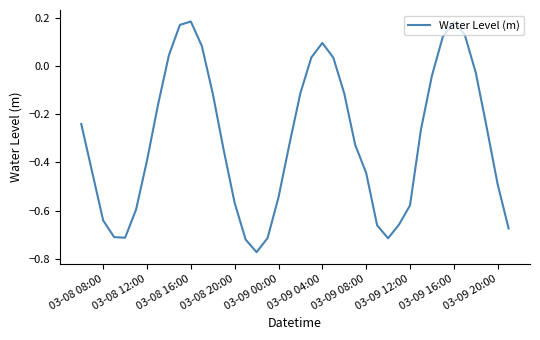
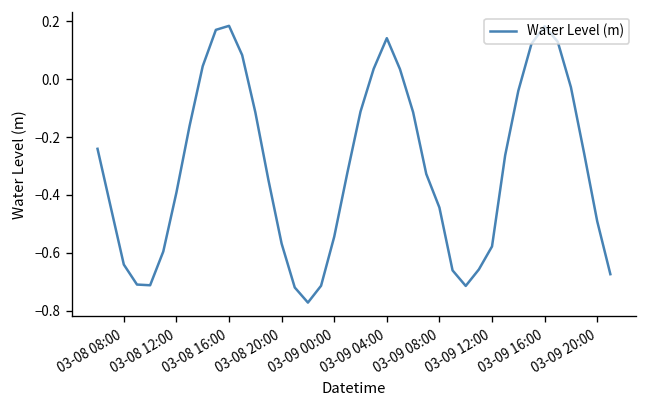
  {
    "03-08 08:00": -0.64,
    "03-08 12:00": -0.39,
    "03-08 16:00": 0.18,
    "03-08 20:00": -0.57,
    "03-09 00:00": -0.54,
-   "03-09 04:00": 0.10,
+   "03-09 04:00": 0.14,
    "03-09 08:00": -0.44,
    "03-09 12:00": -0.58,
    "03-09 20:00": -0.49
  }
